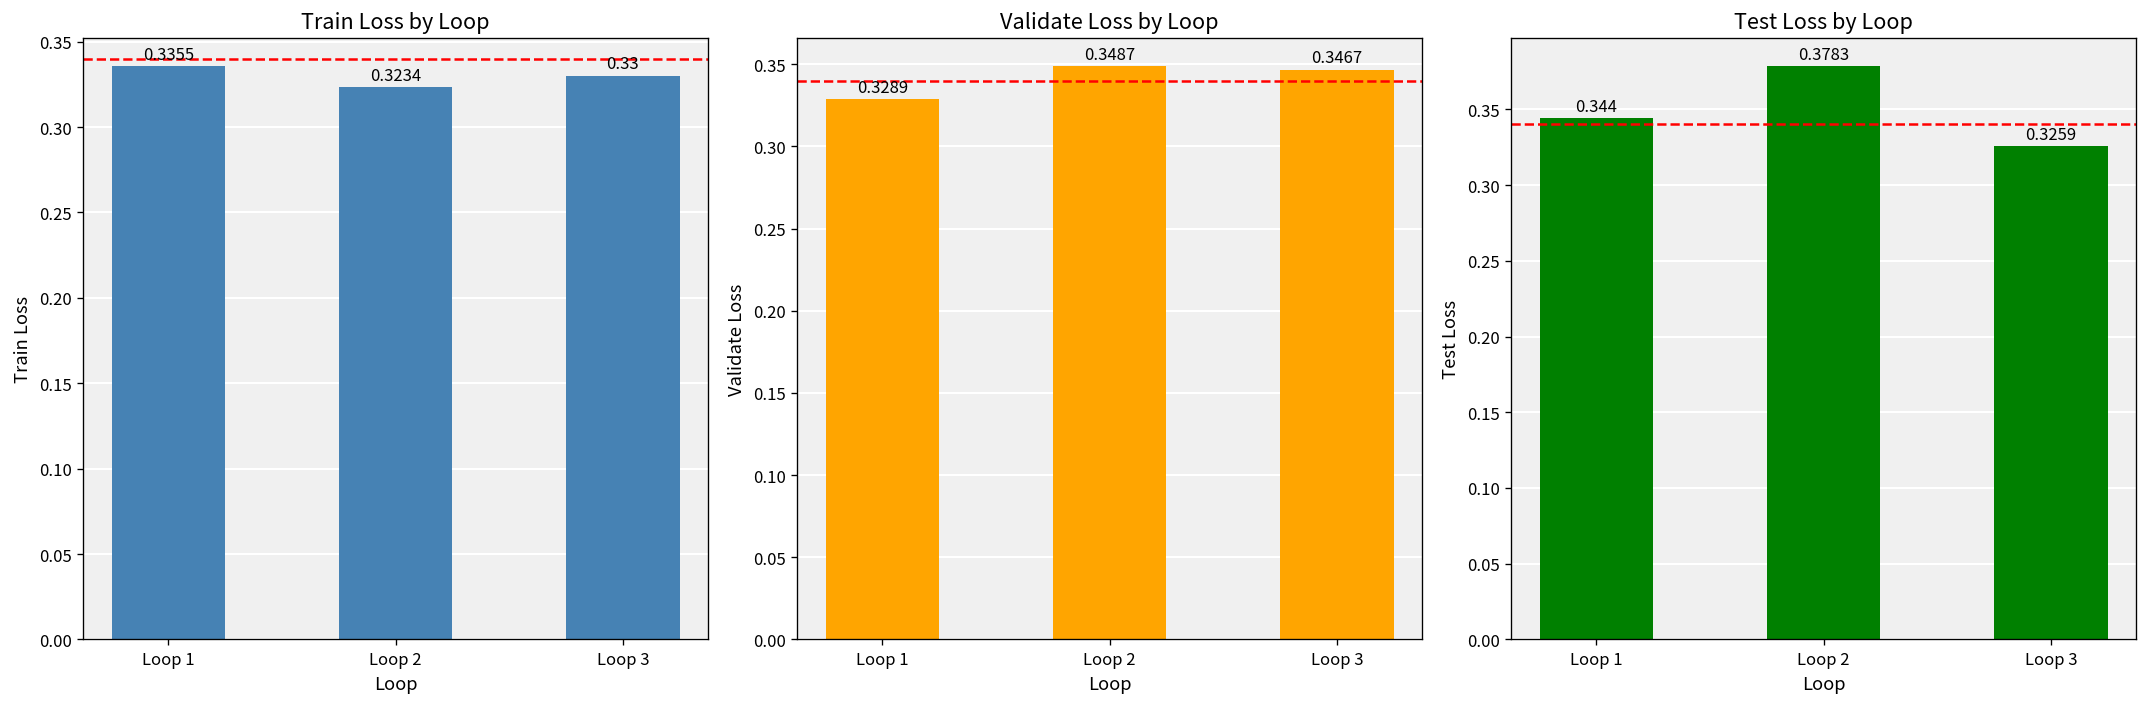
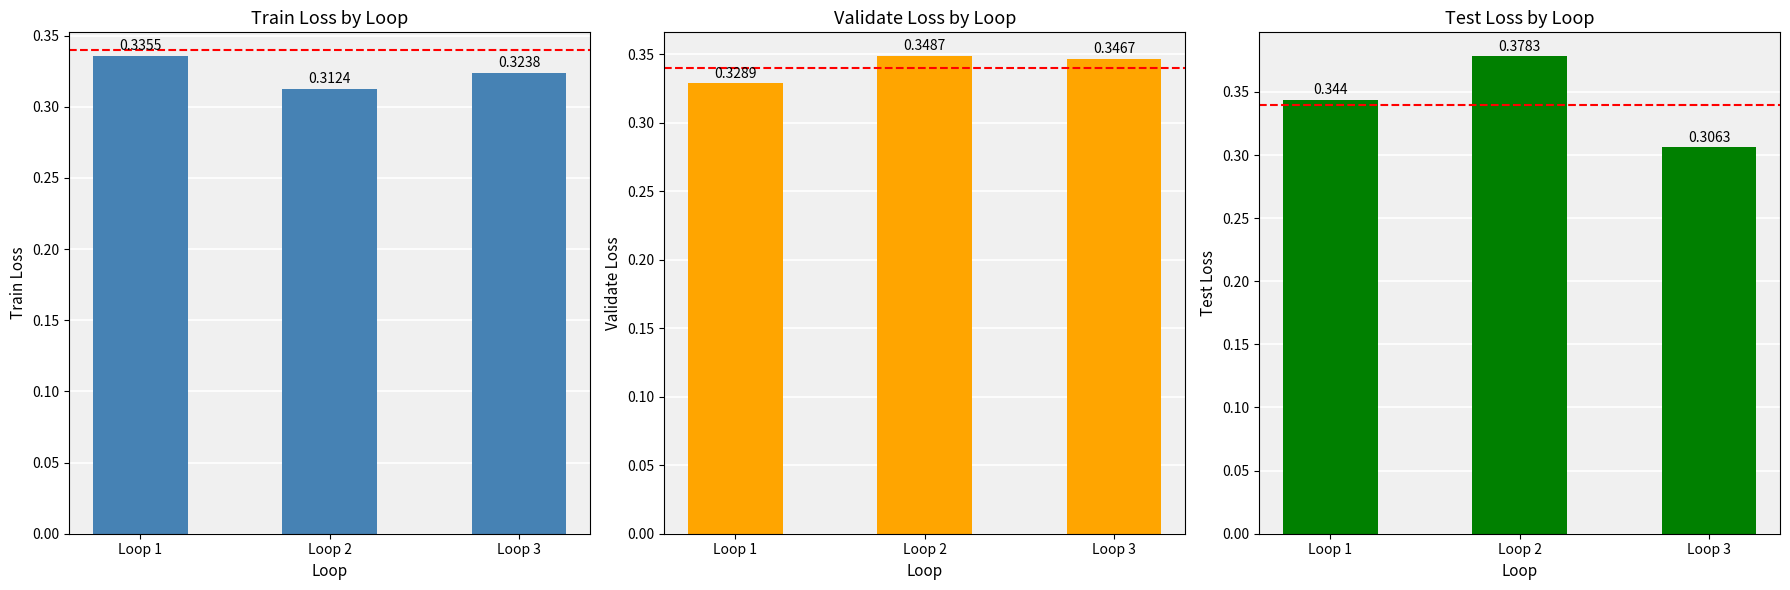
  {
    "Train Loss by Loop": {
      "Loop 1": 0.3355,
-     "Loop 2": 0.3234,
-     "Loop 3": 0.33
+     "Loop 2": 0.3124,
+     "Loop 3": 0.3238
    },
    "Validate Loss by Loop": {
      "Loop 1": 0.3289,
      "Loop 2": 0.3487,
      "Loop 3": 0.3467
    },
    "Test Loss by Loop": {
      "Loop 1": 0.344,
      "Loop 2": 0.3783,
-     "Loop 3": 0.3259
+     "Loop 3": 0.3063
    }
  }
